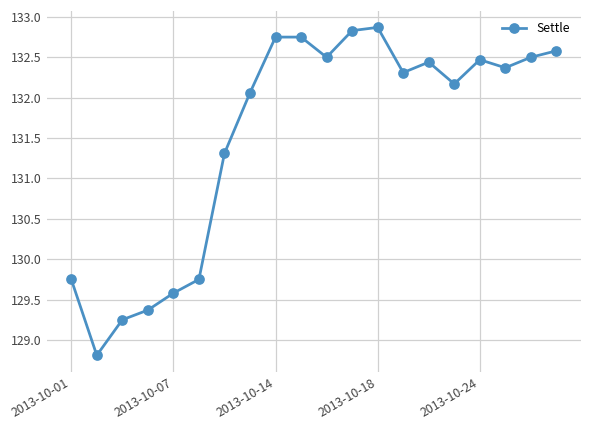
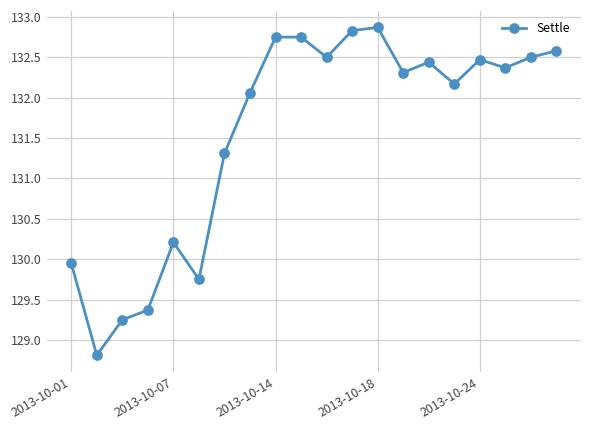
  {
-   "2013-10-01": 129.8,
-   "2013-10-07": 129.6,
+   "2013-10-01": 130.0,
+   "2013-10-07": 130.2,
    "2013-10-14": 132.8,
    "2013-10-18": 132.9,
    "2013-10-24": 132.5
  }
